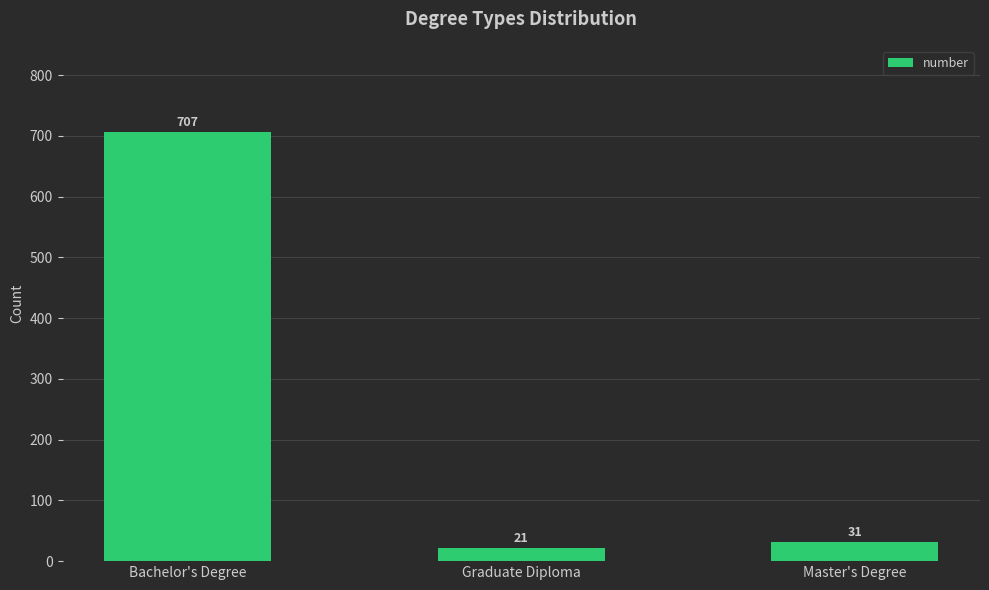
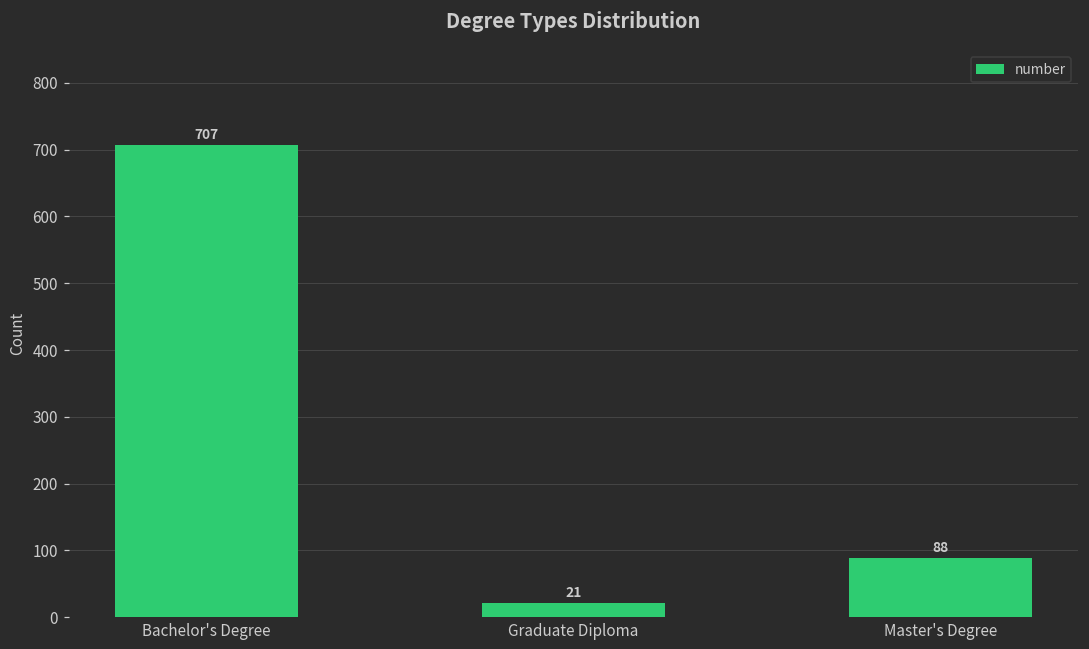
  {
    "Bachelor's Degree": 707,
    "Graduate Diploma": 21,
-   "Master's Degree": 31
+   "Master's Degree": 88
  }
